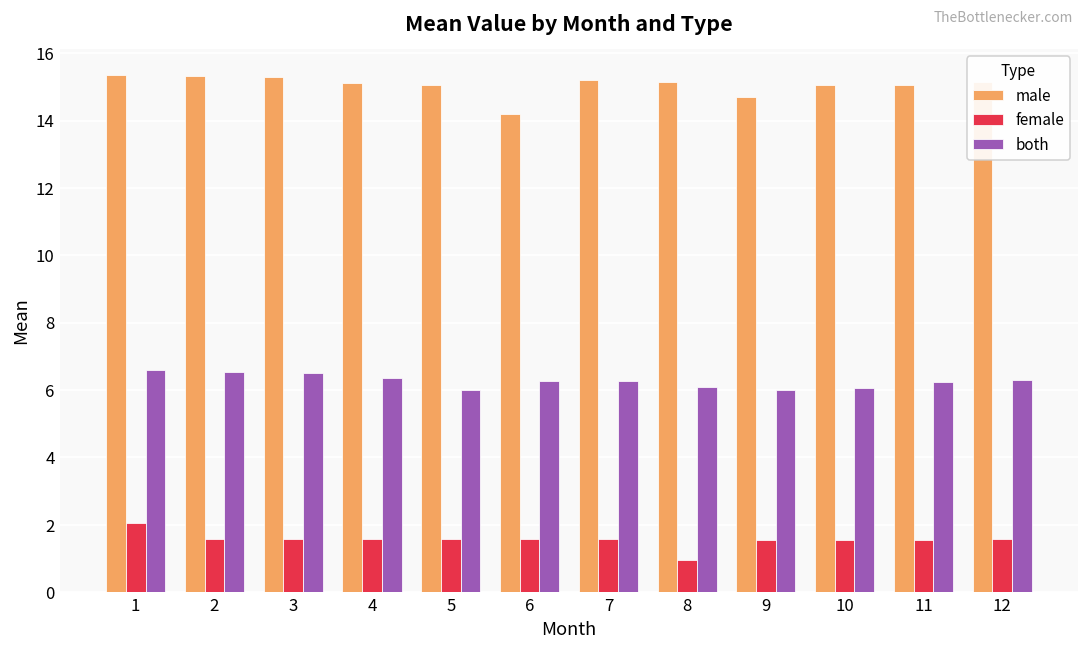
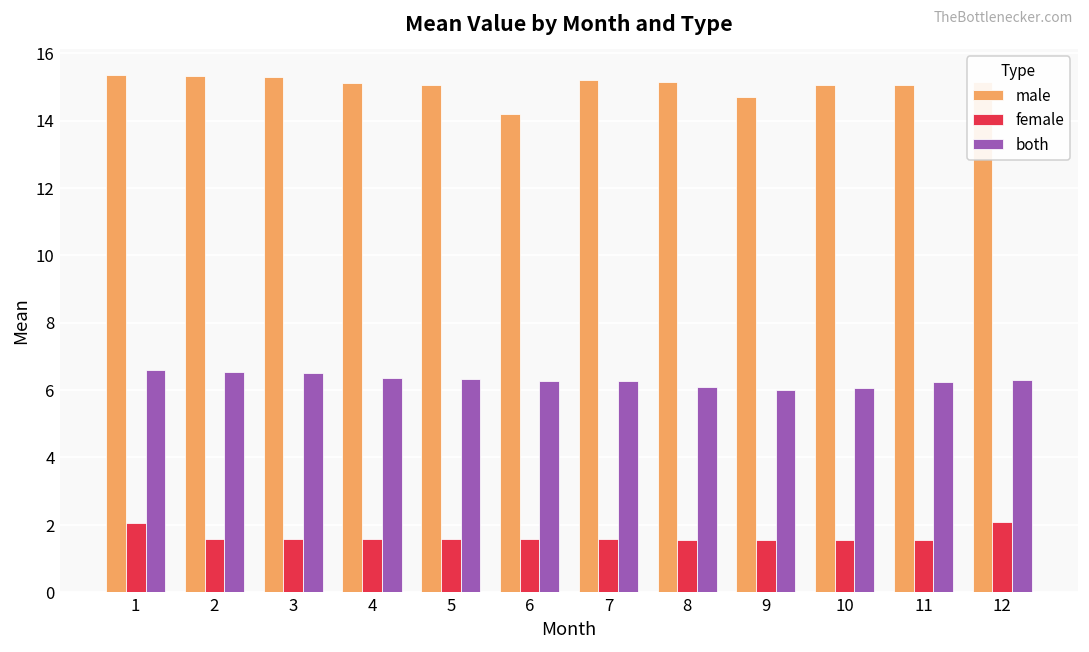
  {
    "male": {
      "1": 15.4,
      "2": 15.3,
      "3": 15.3,
      "4": 15.1,
      "5": 15.1,
      "6": 14.2,
      "7": 15.2,
      "8": 15.1,
      "9": 14.7,
      "10": 15.1,
      "11": 15.1
    },
    "female": {
      "1": 2.0,
      "2": 1.6,
      "3": 1.6,
      "4": 1.6,
      "5": 1.6,
      "6": 1.6,
      "7": 1.6,
-     "8": 0.9,
+     "8": 1.6,
      "9": 1.5,
      "10": 1.5,
      "11": 1.5,
-     "12": 1.6
+     "12": 2.1
    },
    "both": {
      "1": 6.6,
      "2": 6.5,
      "3": 6.5,
      "4": 6.4,
-     "5": 6.0,
+     "5": 6.3,
      "6": 6.3,
      "7": 6.3,
      "8": 6.1,
      "9": 6.0,
      "10": 6.1,
      "11": 6.2,
      "12": 6.3
    }
  }
